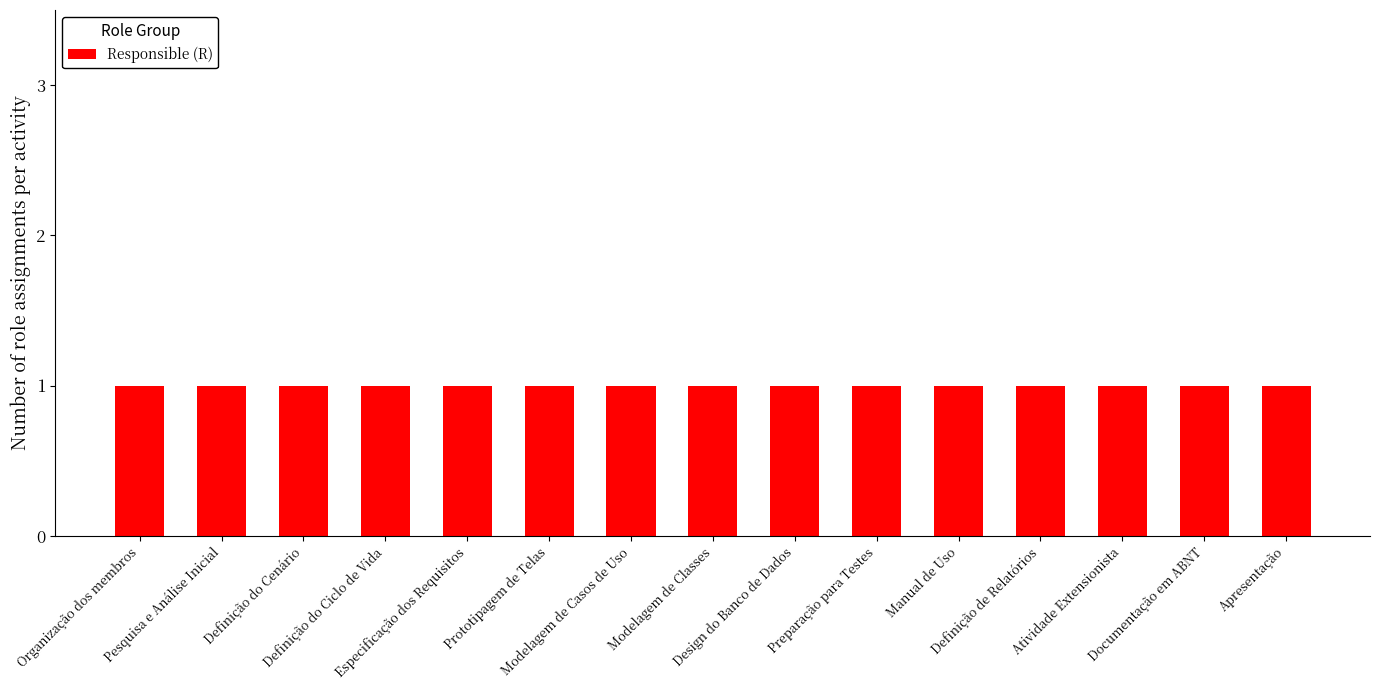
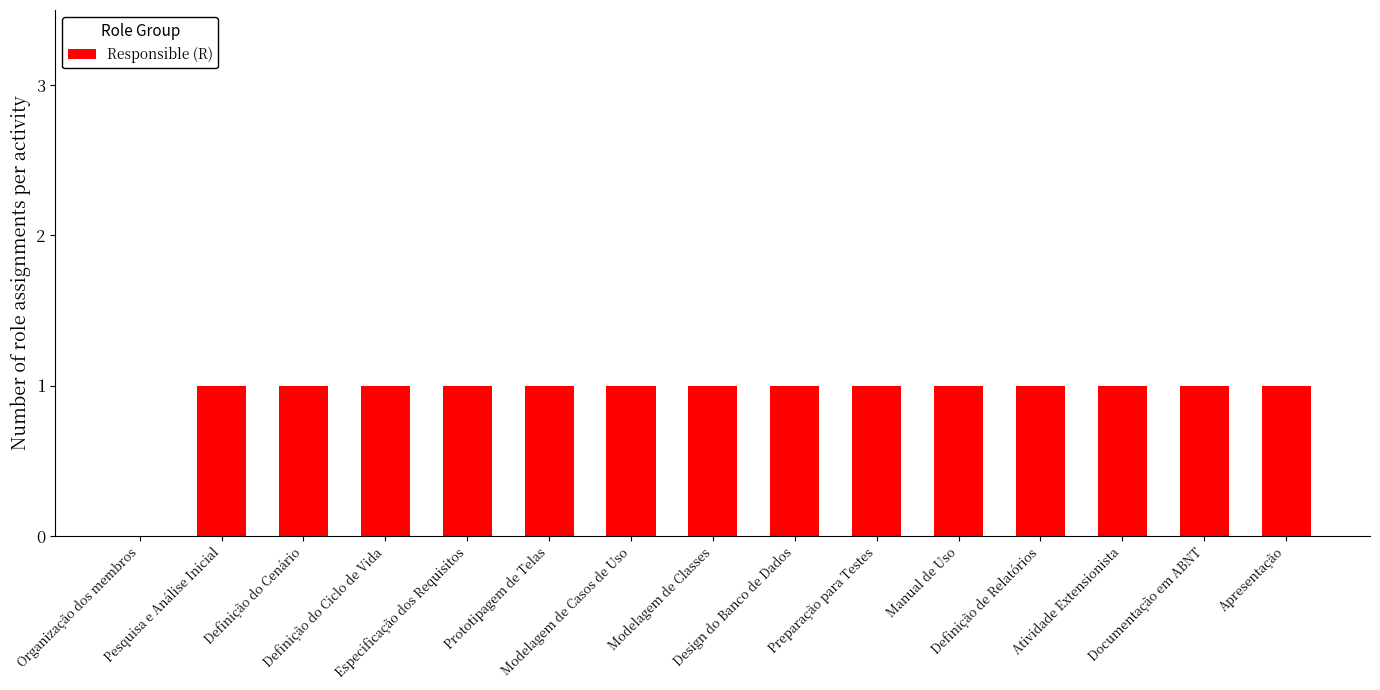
  {
-   "Organização dos membros": 1,
+   "Organização dos membros": 0,
    "Pesquisa e Análise Inicial": 1,
    "Definição do Cenário": 1,
    "Definição do Ciclo de Vida": 1,
    "Especificação dos Requisitos": 1,
    "Prototipagem de Telas": 1,
    "Modelagem de Casos de Uso": 1,
    "Modelagem de Classes": 1,
    "Design do Banco de Dados": 1,
    "Preparação para Testes": 1,
    "Manual de Uso": 1,
    "Definição de Relatórios": 1,
    "Atividade Extensionista": 1,
    "Documentação em ABNT": 1,
    "Apresentação": 1
  }
